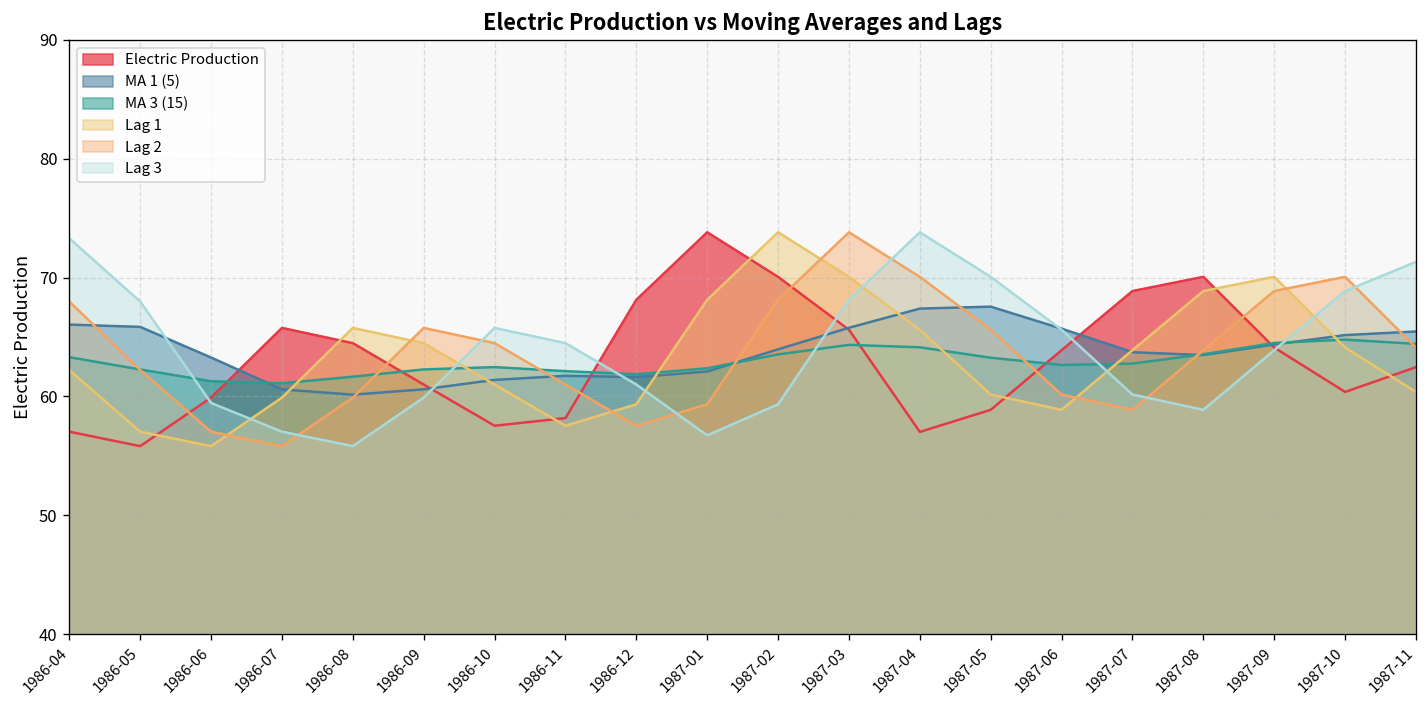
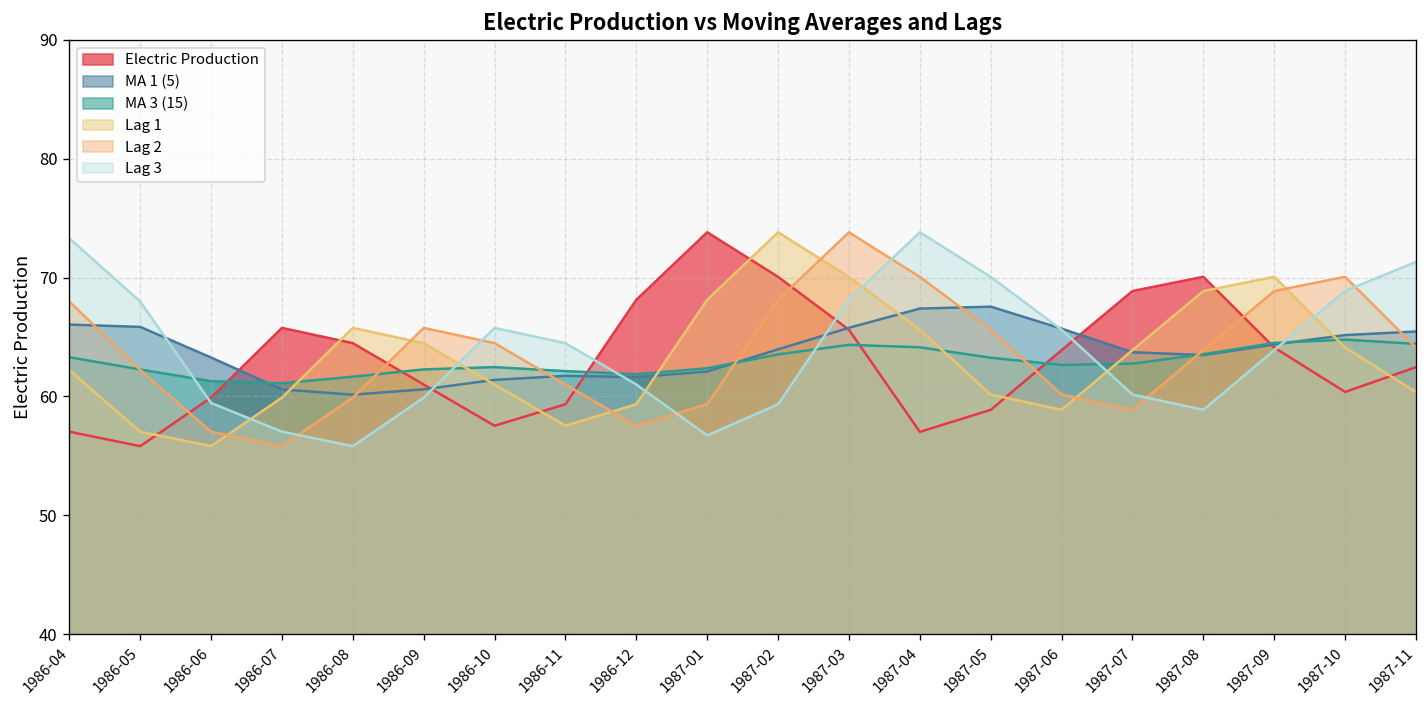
  {
    "Electric Production": {
      "1986-04": 57,
      "1986-05": 56,
      "1986-06": 60,
      "1986-07": 66,
      "1986-08": 64,
      "1986-09": 61,
      "1986-10": 58,
-     "1986-11": 58,
+     "1986-11": 59,
      "1986-12": 68,
      "1987-01": 74,
      "1987-02": 70,
      "1987-04": 57,
      "1987-05": 59,
      "1987-06": 64,
      "1987-07": 69,
      "1987-08": 70,
      "1987-10": 60,
      "1987-11": 62
    },
    "Lag 3": {
      "1986-04": 73,
      "1986-05": 68,
      "1986-06": 59,
      "1986-07": 57,
      "1986-08": 56,
      "1986-09": 60,
      "1986-10": 66,
      "1986-11": 64,
      "1986-12": 61,
      "1987-01": 57,
      "1987-02": 59,
      "1987-03": 68,
      "1987-04": 74,
      "1987-05": 70,
      "1987-07": 60,
      "1987-08": 59,
      "1987-10": 69,
      "1987-11": 71
    }
  }
